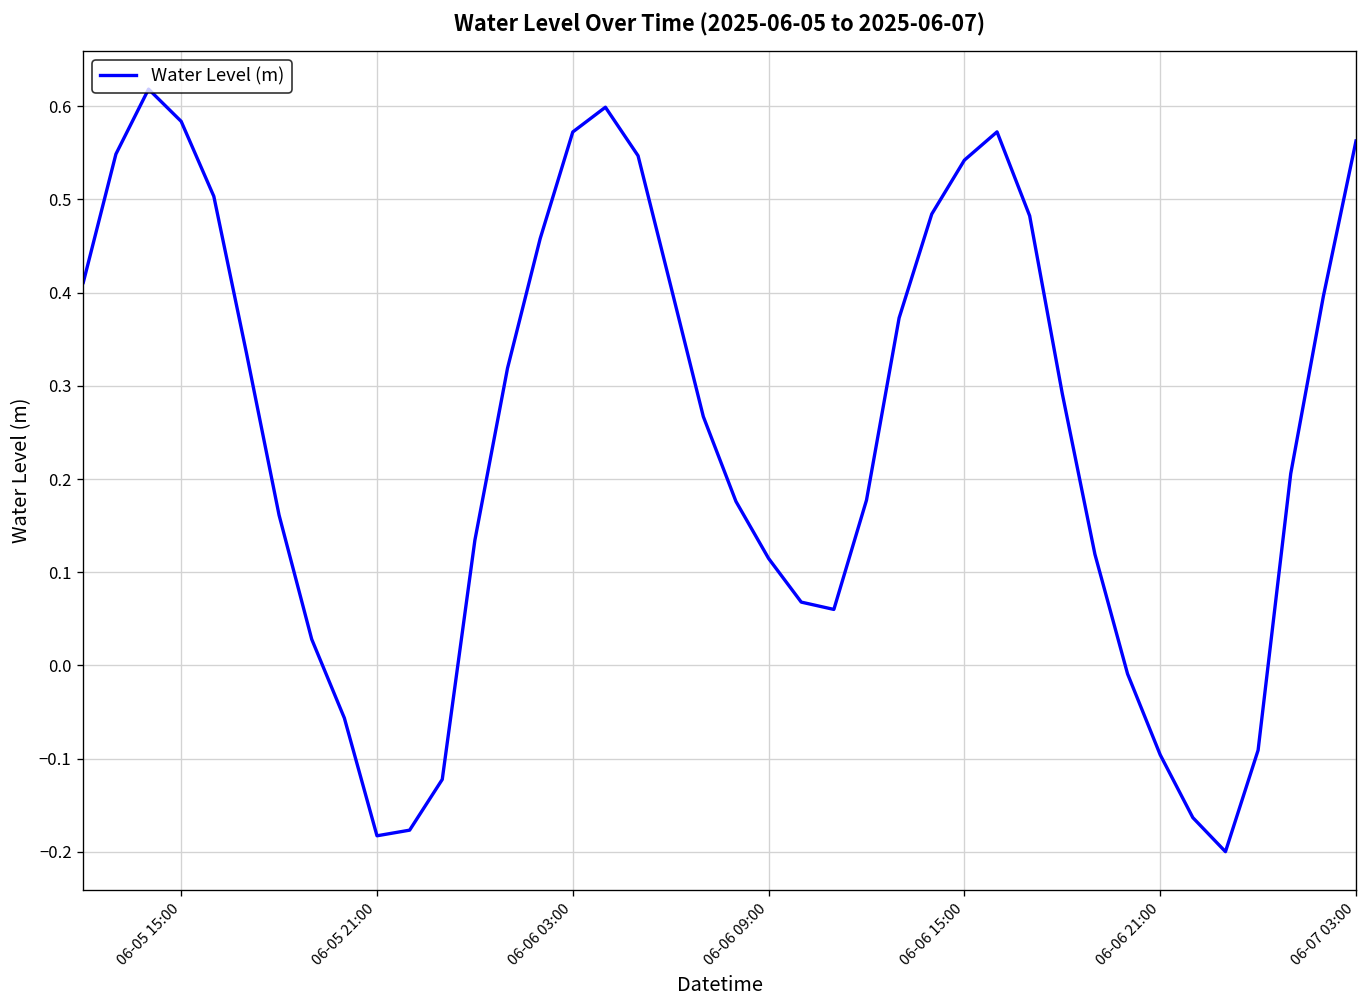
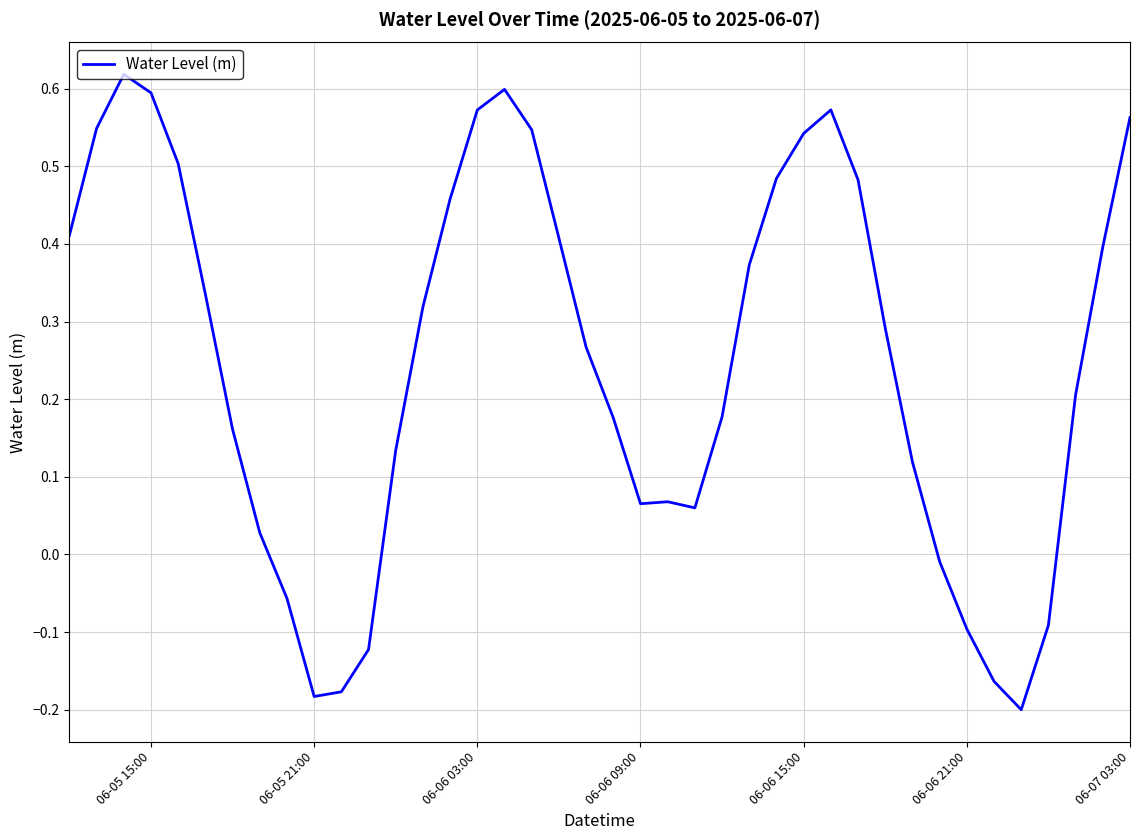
  {
-   "06-05 15:00": 0.58,
+   "06-05 15:00": 0.59,
    "06-05 21:00": -0.18,
    "06-06 03:00": 0.57,
-   "06-06 09:00": 0.11,
+   "06-06 09:00": 0.07,
    "06-06 15:00": 0.54,
    "06-06 21:00": -0.10,
    "06-07 03:00": 0.56
  }
